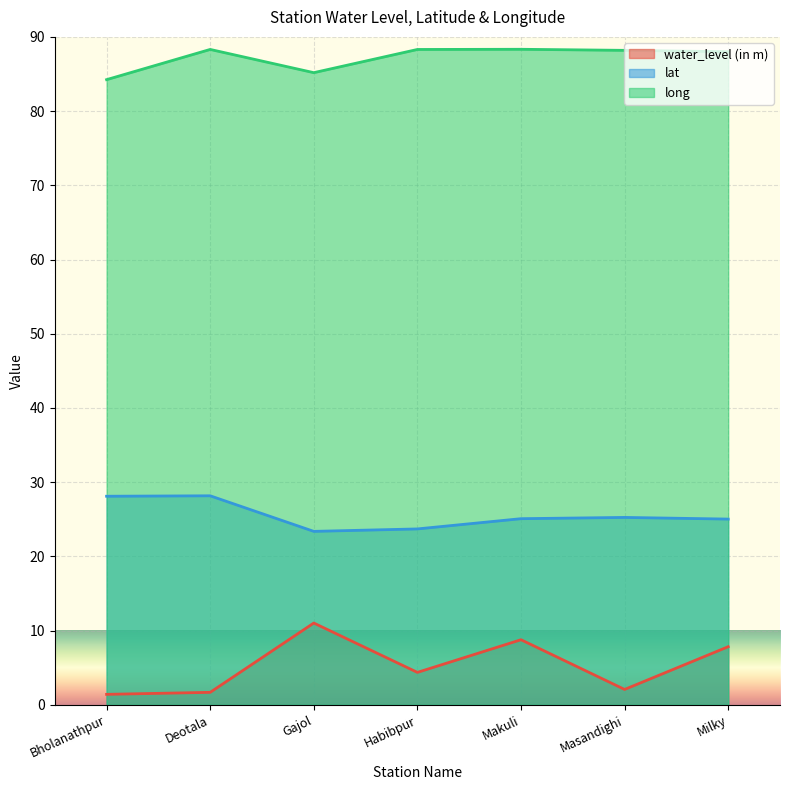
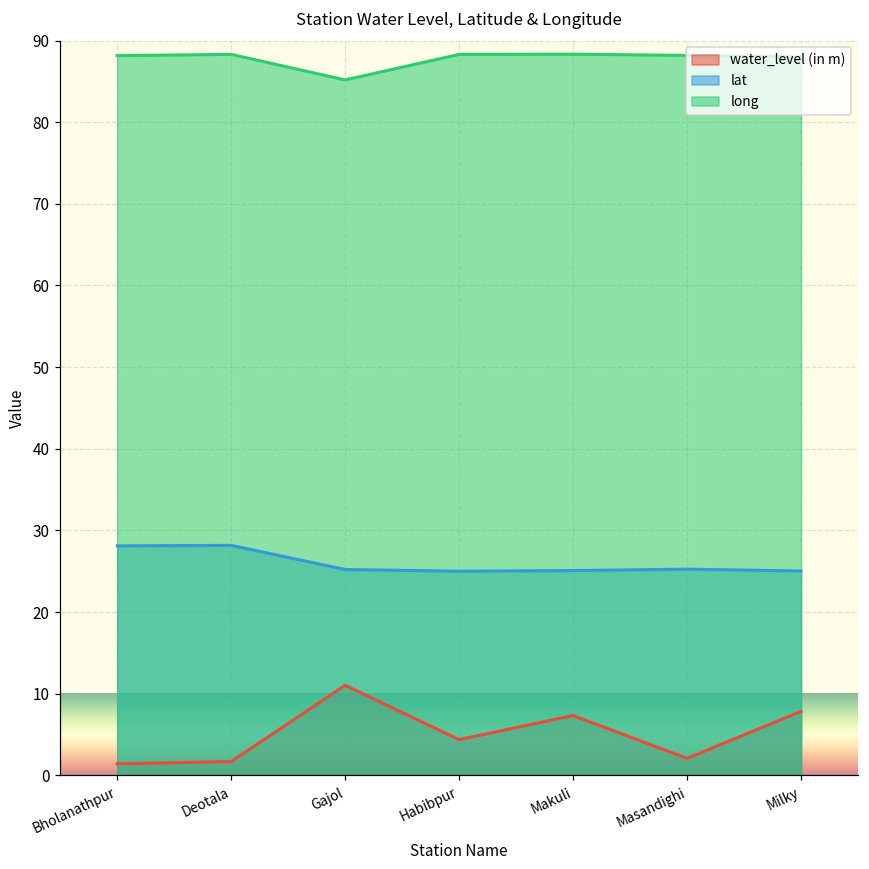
  {
    "water_level (in m)": {
      "Bholanathpur": 1,
      "Deotala": 2,
      "Gajol": 11,
      "Habibpur": 4,
-     "Makuli": 9,
+     "Makuli": 7,
      "Masandighi": 2,
      "Milky": 8
    },
    "lat": {
      "Bholanathpur": 28,
      "Deotala": 28,
-     "Gajol": 23,
-     "Habibpur": 24,
+     "Gajol": 25,
+     "Habibpur": 25,
      "Makuli": 25,
      "Masandighi": 25,
      "Milky": 25
    },
    "long": {
-     "Bholanathpur": 84,
+     "Bholanathpur": 88,
      "Deotala": 88,
      "Gajol": 85,
      "Habibpur": 88,
      "Makuli": 88
    }
  }
